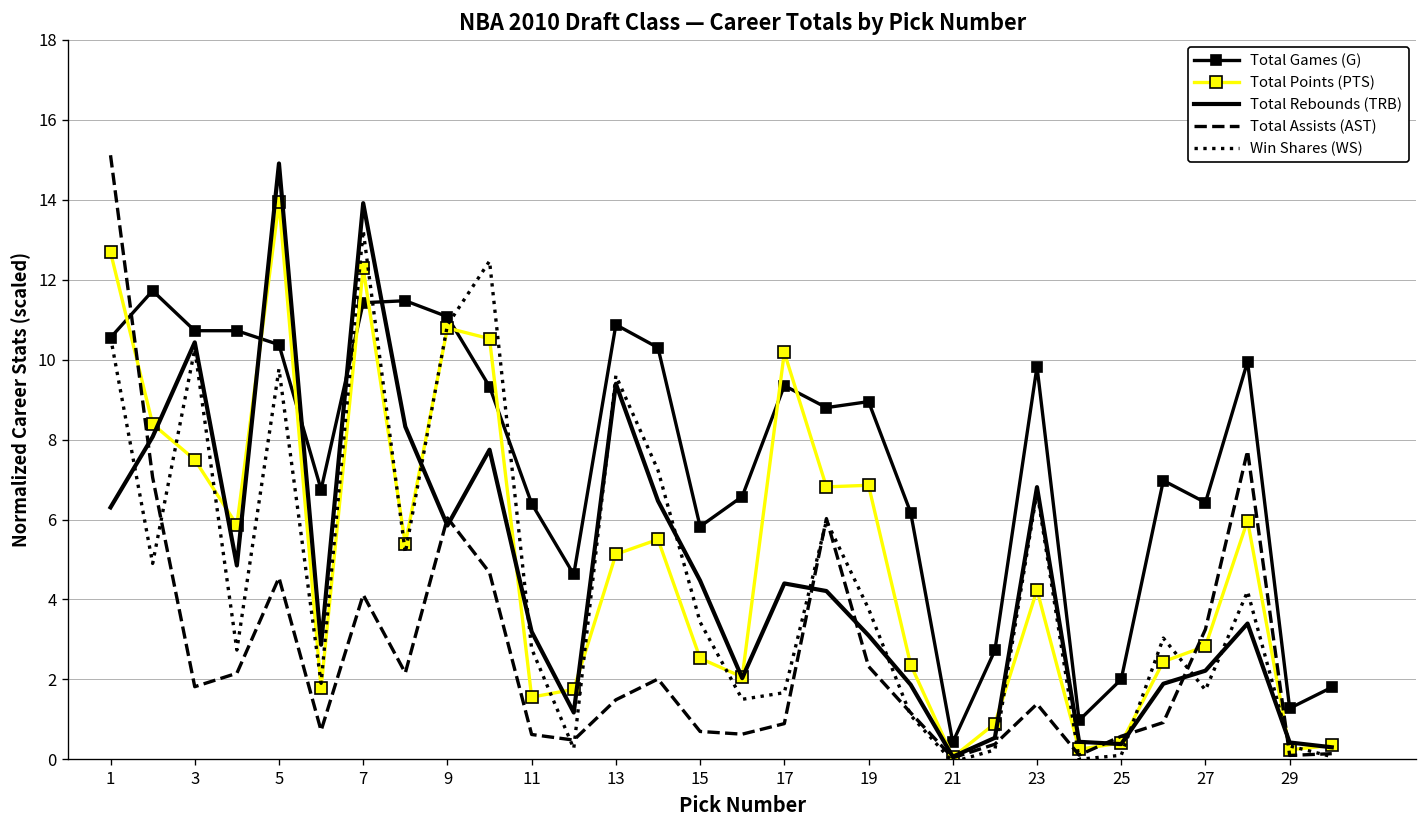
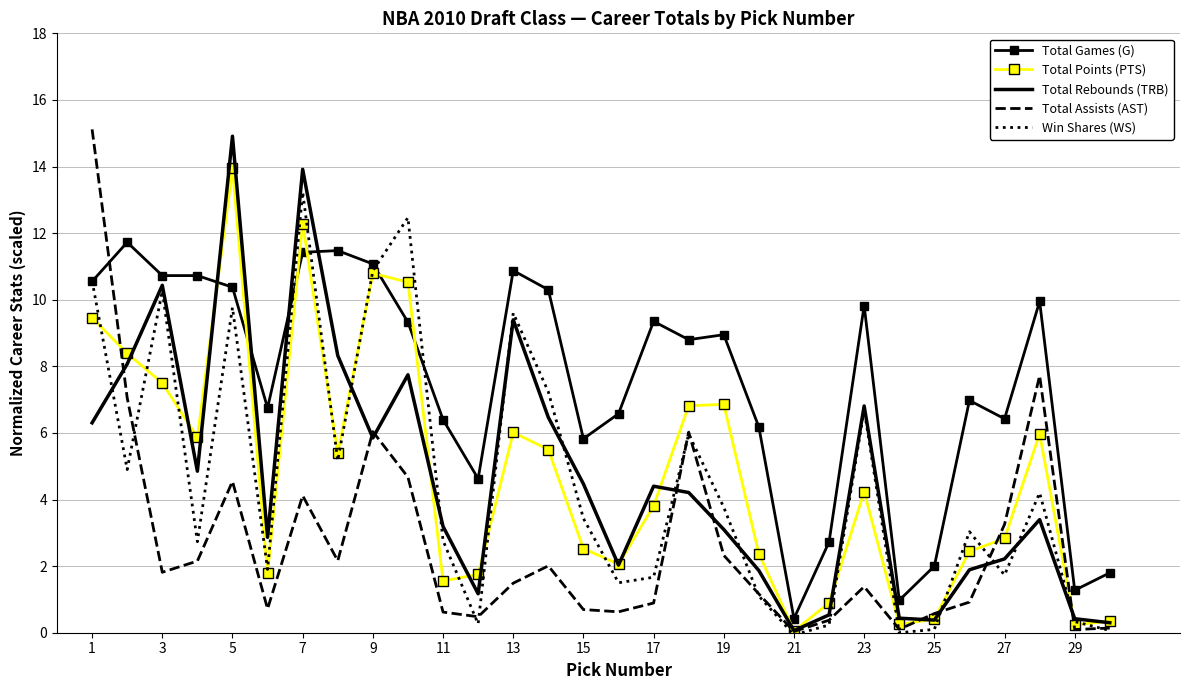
  {
    "Total Points (PTS)": {
-     "1": 12.7,
+     "1": 9.5,
      "3": 7.5,
      "5": 13.9,
      "7": 12.3,
      "11": 1.6,
-     "13": 5.1,
+     "13": 6.0,
      "15": 2.5,
-     "17": 10.2,
+     "17": 3.8,
      "19": 6.9,
      "23": 4.2,
      "27": 2.8,
      "29": 0.2
    }
  }
